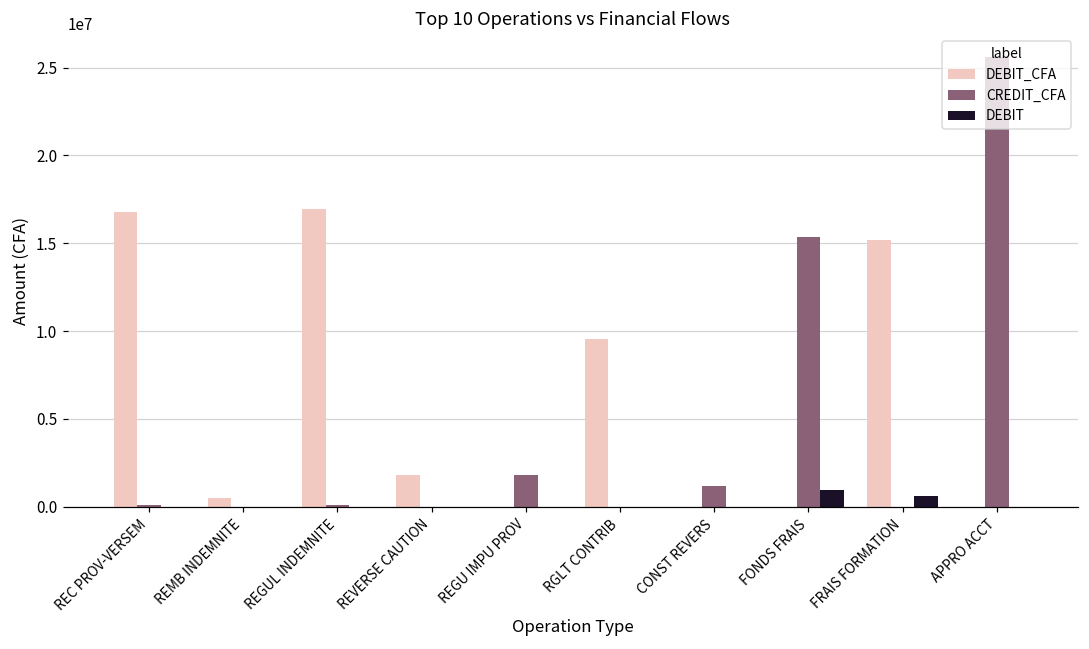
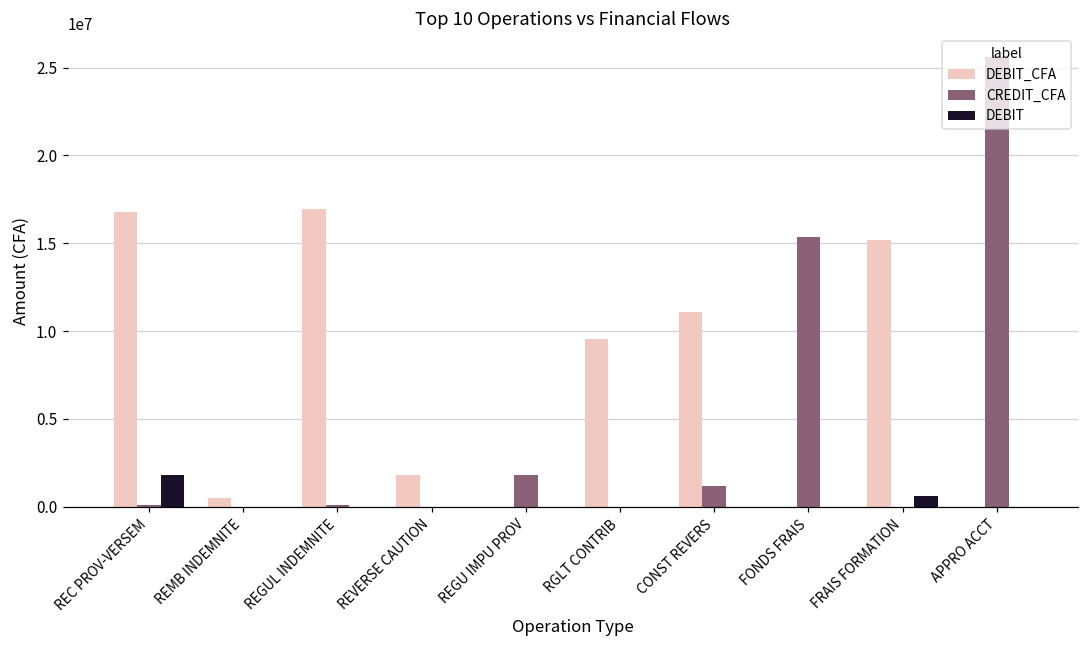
  {
    "DEBIT_CFA": {
      "REC PROV-VERSEM": 16800000,
      "REMB INDEMNITE": 500000,
      "REGUL INDEMNITE": 17000000,
      "REVERSE CAUTION": 1800000,
      "REGU IMPU PROV": 0,
      "RGLT CONTRIB": 9600000,
-     "CONST REVERS": 0,
+     "CONST REVERS": 11100000,
      "FONDS FRAIS": 0,
      "FRAIS FORMATION": 15200000,
      "APPRO ACCT": 0
    },
    "CREDIT_CFA": {
      "REMB INDEMNITE": 0,
      "REVERSE CAUTION": 0,
      "REGU IMPU PROV": 1800000,
      "RGLT CONTRIB": 0,
      "CONST REVERS": 1200000,
      "FONDS FRAIS": 15300000,
      "FRAIS FORMATION": 0
    },
    "DEBIT": {
-     "REC PROV-VERSEM": 0,
+     "REC PROV-VERSEM": 1800000,
      "REGUL INDEMNITE": 0,
      "REGU IMPU PROV": 0,
      "CONST REVERS": 0,
-     "FONDS FRAIS": 1000000,
+     "FONDS FRAIS": 0,
      "FRAIS FORMATION": 600000,
      "APPRO ACCT": 0
    }
  }
